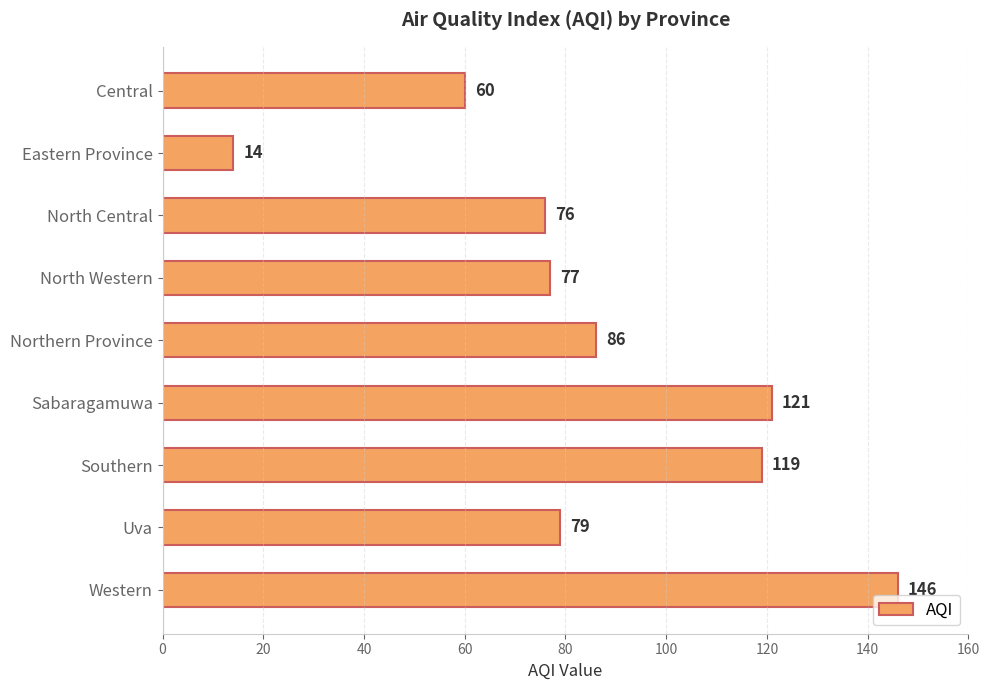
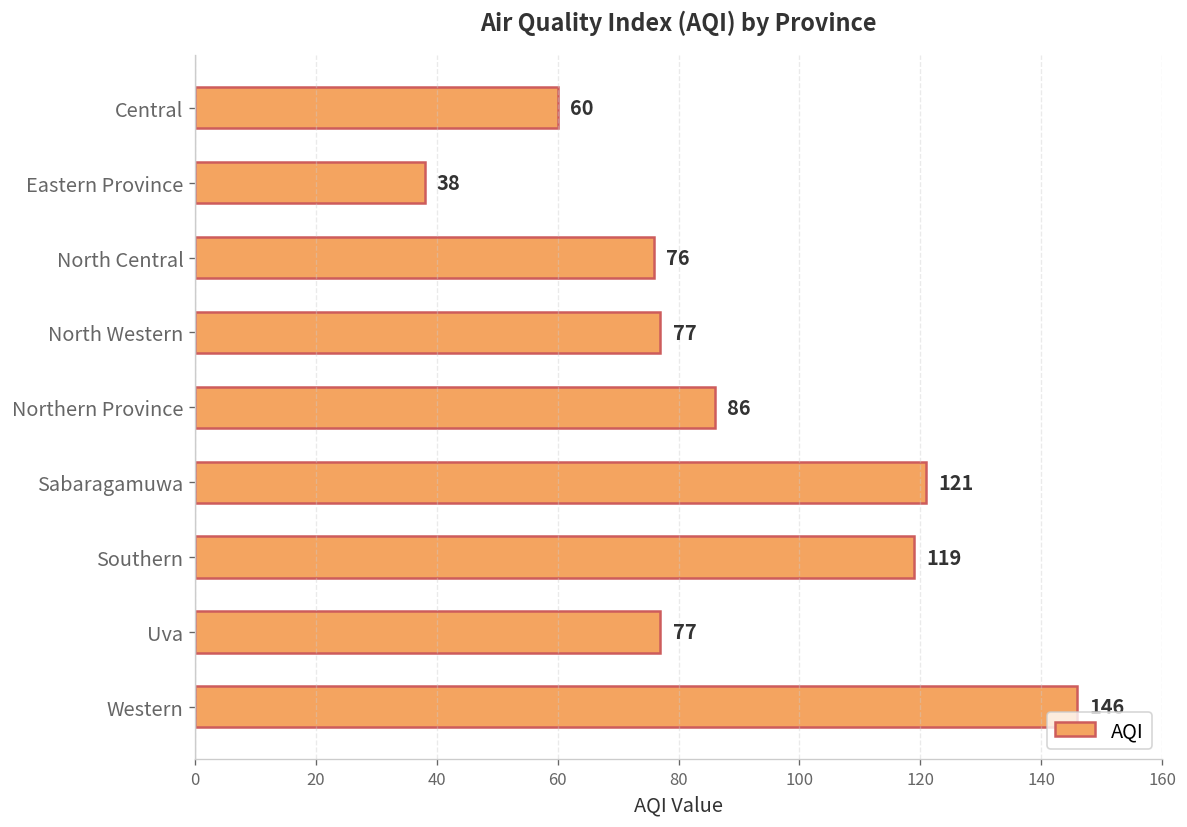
  {
    "Central": 60,
-   "Eastern Province": 14,
+   "Eastern Province": 38,
    "North Central": 76,
    "North Western": 77,
    "Northern Province": 86,
    "Sabaragamuwa": 121,
    "Southern": 119,
-   "Uva": 79
+   "Uva": 77
  }
